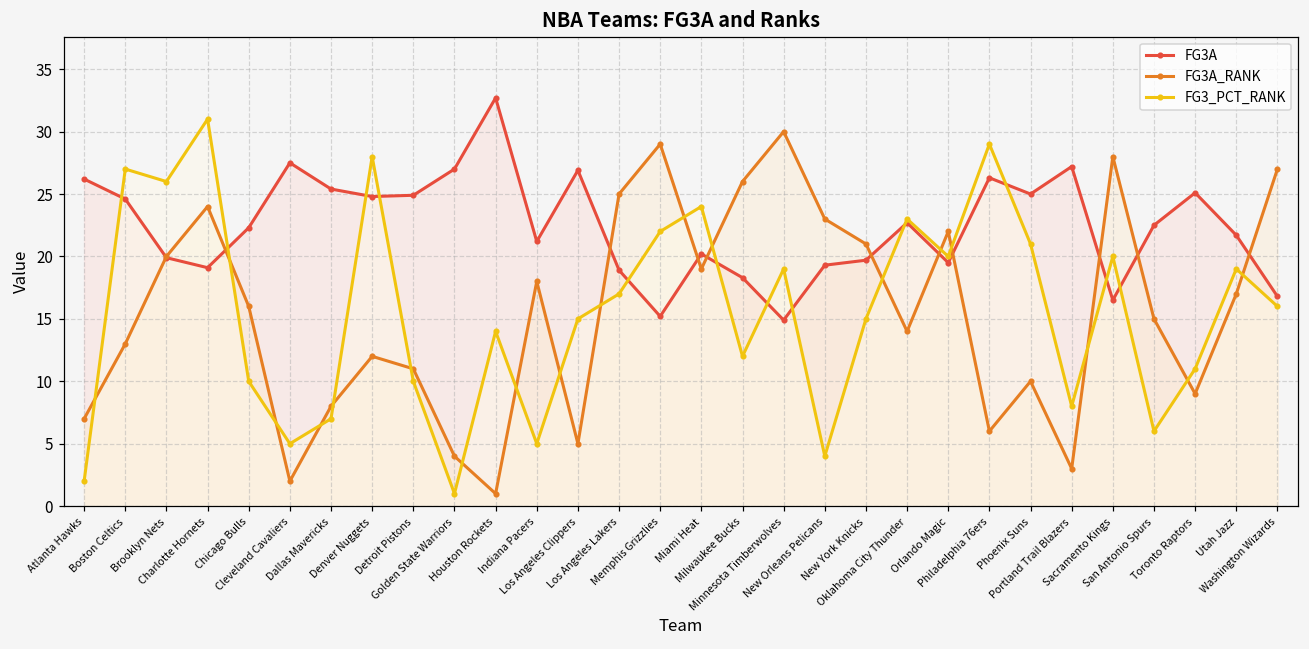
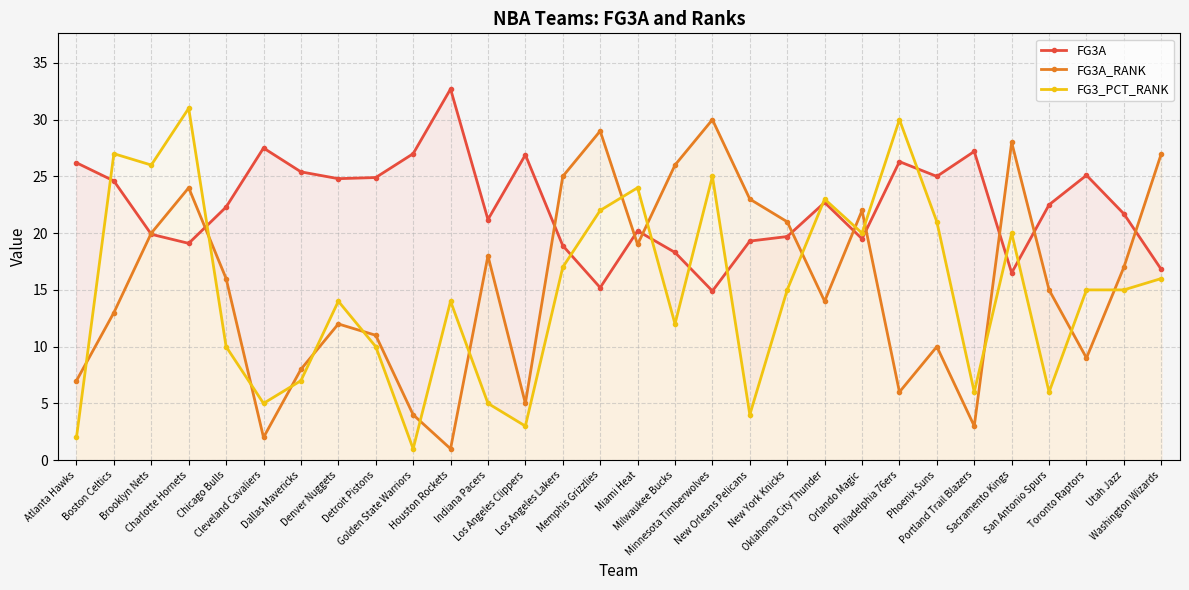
  {
    "FG3_PCT_RANK": {
      "Atlanta Hawks": 2,
      "Boston Celtics": 27,
      "Brooklyn Nets": 26,
      "Charlotte Hornets": 31,
      "Chicago Bulls": 10,
      "Cleveland Cavaliers": 5,
      "Dallas Mavericks": 7,
-     "Denver Nuggets": 28,
+     "Denver Nuggets": 14,
      "Detroit Pistons": 10,
      "Golden State Warriors": 1,
      "Houston Rockets": 14,
      "Indiana Pacers": 5,
-     "Los Angeles Clippers": 15,
+     "Los Angeles Clippers": 3,
      "Los Angeles Lakers": 17,
      "Memphis Grizzlies": 22,
      "Miami Heat": 24,
      "Milwaukee Bucks": 12,
-     "Minnesota Timberwolves": 19,
+     "Minnesota Timberwolves": 25,
      "New Orleans Pelicans": 4,
      "New York Knicks": 15,
      "Oklahoma City Thunder": 23,
      "Orlando Magic": 20,
-     "Philadelphia 76ers": 29,
+     "Philadelphia 76ers": 30,
      "Phoenix Suns": 21,
-     "Portland Trail Blazers": 8,
+     "Portland Trail Blazers": 6,
      "Sacramento Kings": 20,
      "San Antonio Spurs": 6,
-     "Toronto Raptors": 11,
-     "Utah Jazz": 19,
+     "Toronto Raptors": 15,
+     "Utah Jazz": 15,
      "Washington Wizards": 16
    }
  }
